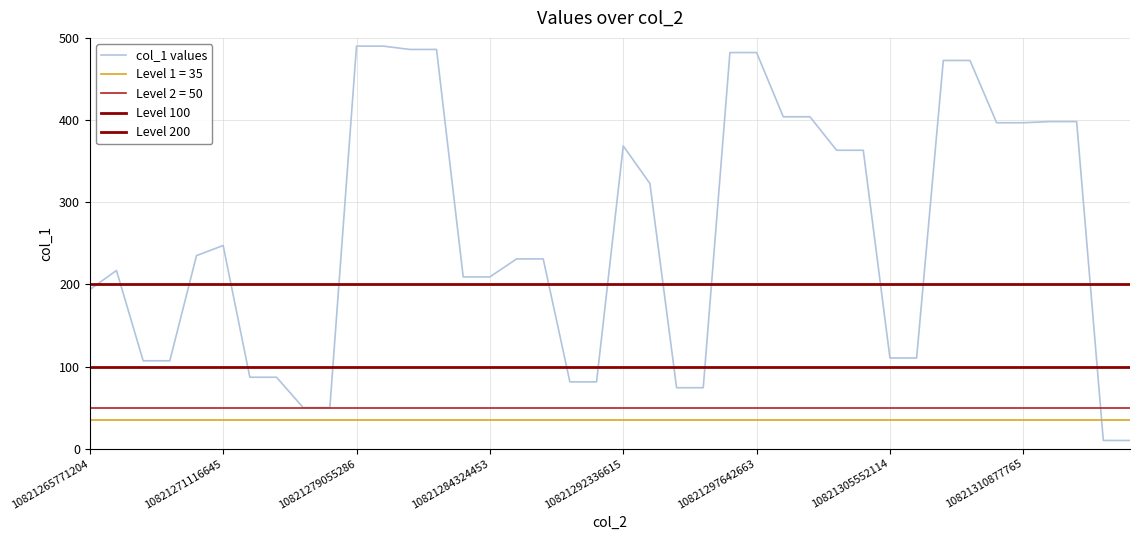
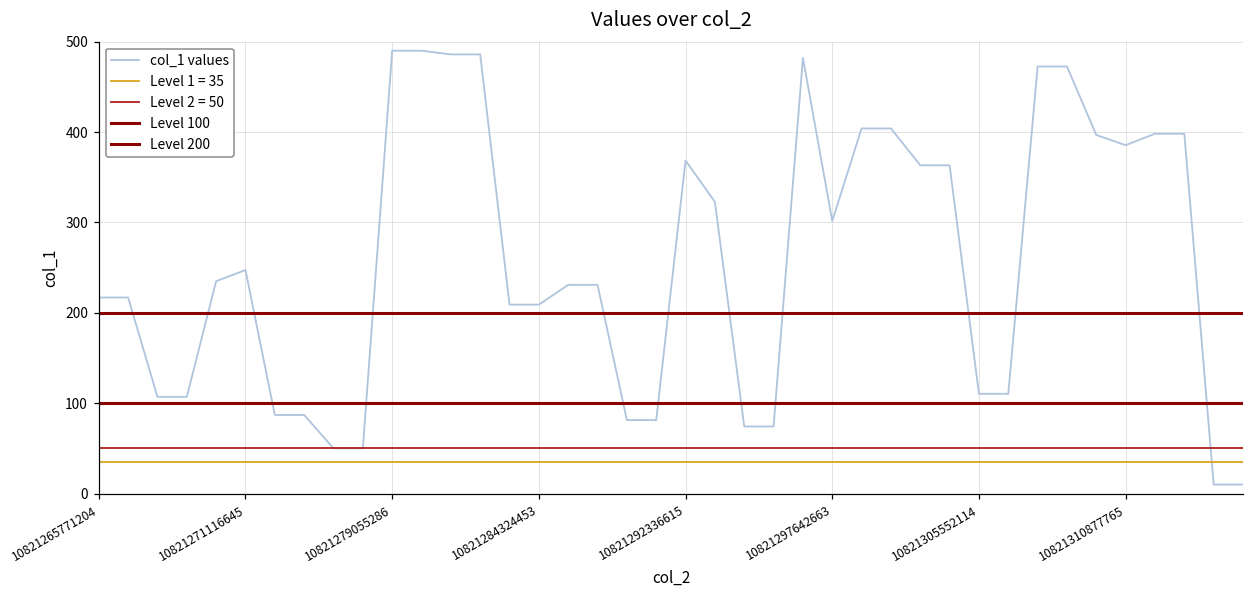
  {
-   "10821265771204": 190,
+   "10821265771204": 220,
    "10821271116645": 250,
    "10821279055286": 490,
    "10821284324453": 210,
    "10821292336615": 370,
-   "10821297642663": 480,
+   "10821297642663": 300,
    "10821305552114": 110,
-   "10821310877765": 400
+   "10821310877765": 390
  }
